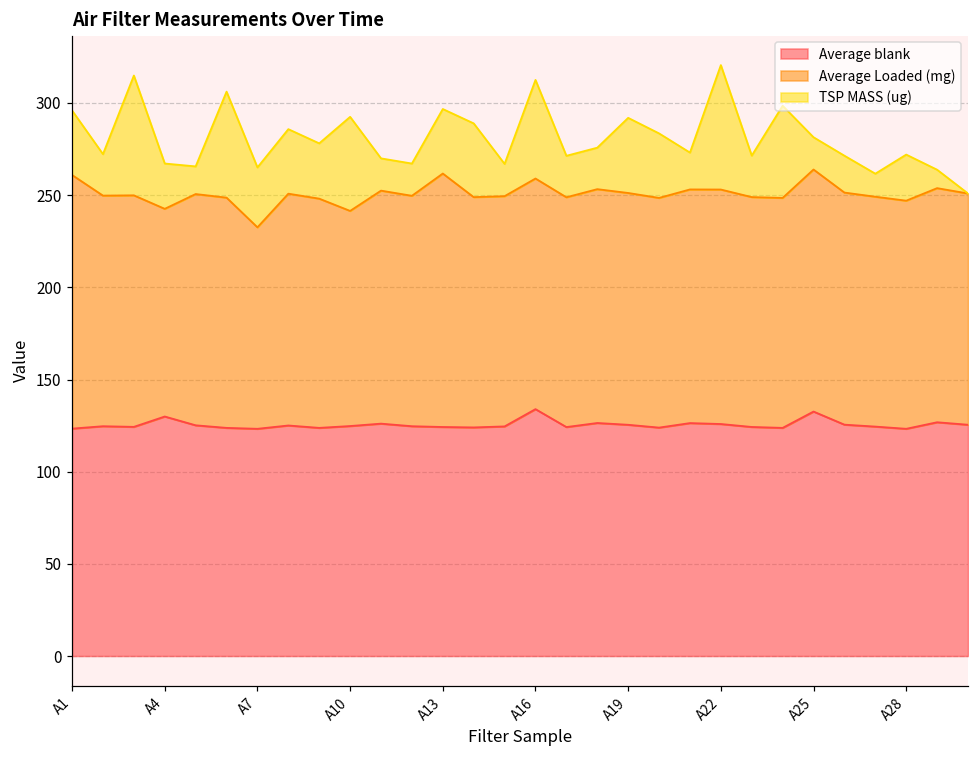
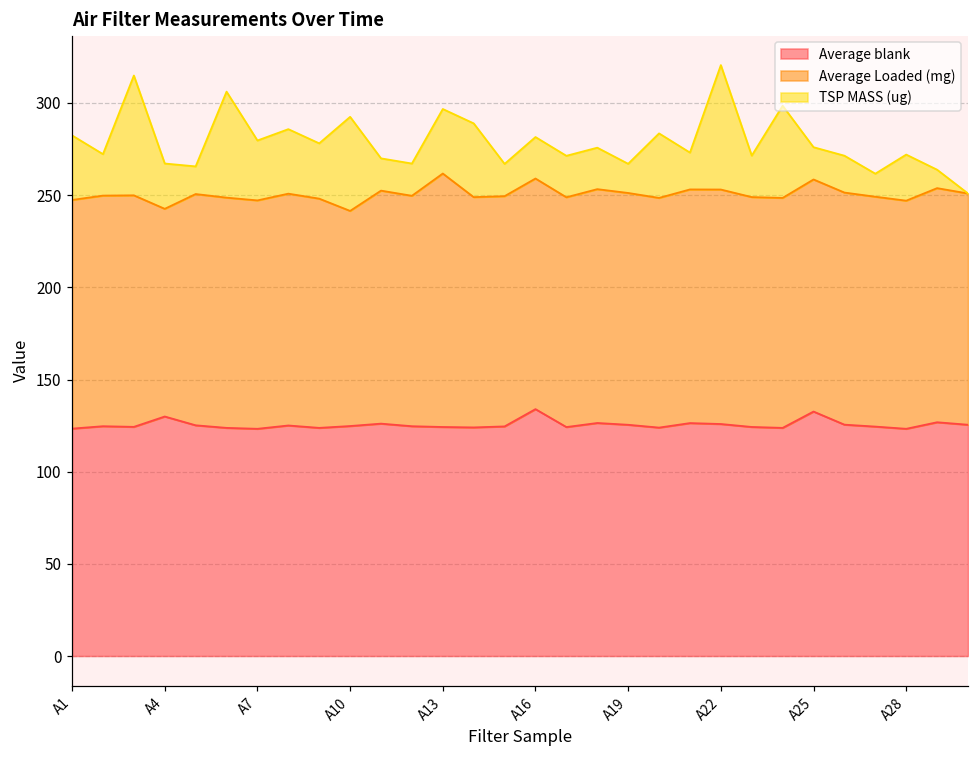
  {
    "Average blank": {
      "A1": 123,
      "A4": 130,
      "A7": 123,
      "A10": 125,
      "A13": 124,
      "A16": 134,
      "A19": 125,
      "A22": 126,
      "A25": 133,
      "A28": 123
    },
    "Average Loaded (mg)": {
-     "A1": 138,
+     "A1": 124,
      "A4": 113,
-     "A7": 109,
+     "A7": 124,
      "A10": 117,
      "A13": 138,
      "A16": 125,
      "A19": 126,
      "A22": 127,
-     "A25": 131,
+     "A25": 126,
      "A28": 124
    },
    "TSP MASS (ug)": {
      "A1": 35,
      "A4": 25,
      "A7": 32,
      "A10": 51,
      "A13": 35,
-     "A16": 53,
-     "A19": 41,
+     "A16": 23,
+     "A19": 16,
      "A22": 68,
      "A25": 18,
      "A28": 25
    }
  }
